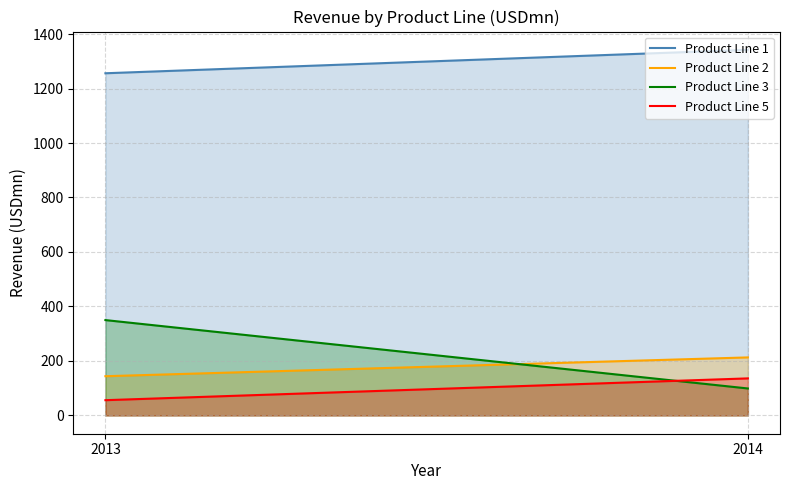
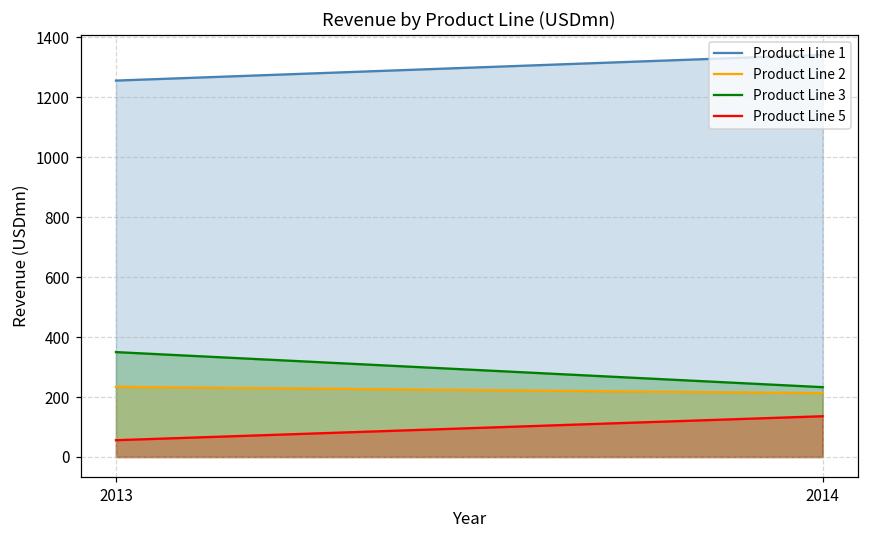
  {
    "Product Line 1": {
      "2013": 1260
    },
    "Product Line 2": {
-     "2013": 140,
+     "2013": 230,
      "2014": 210
    },
    "Product Line 3": {
      "2013": 350,
-     "2014": 100
+     "2014": 230
    },
    "Product Line 5": {
      "2013": 60,
      "2014": 140
    }
  }
